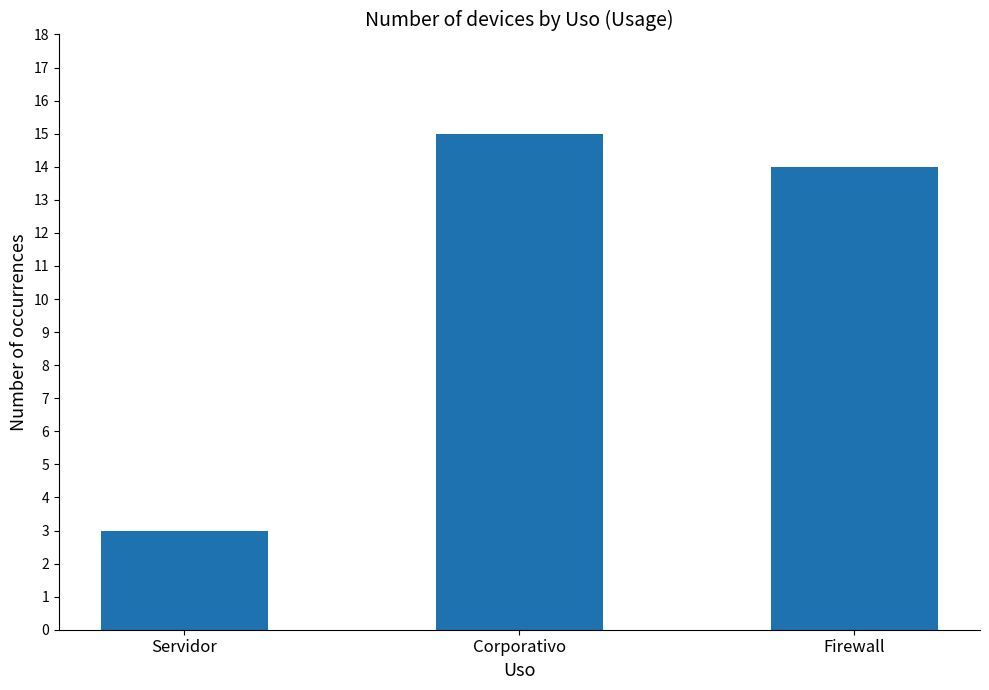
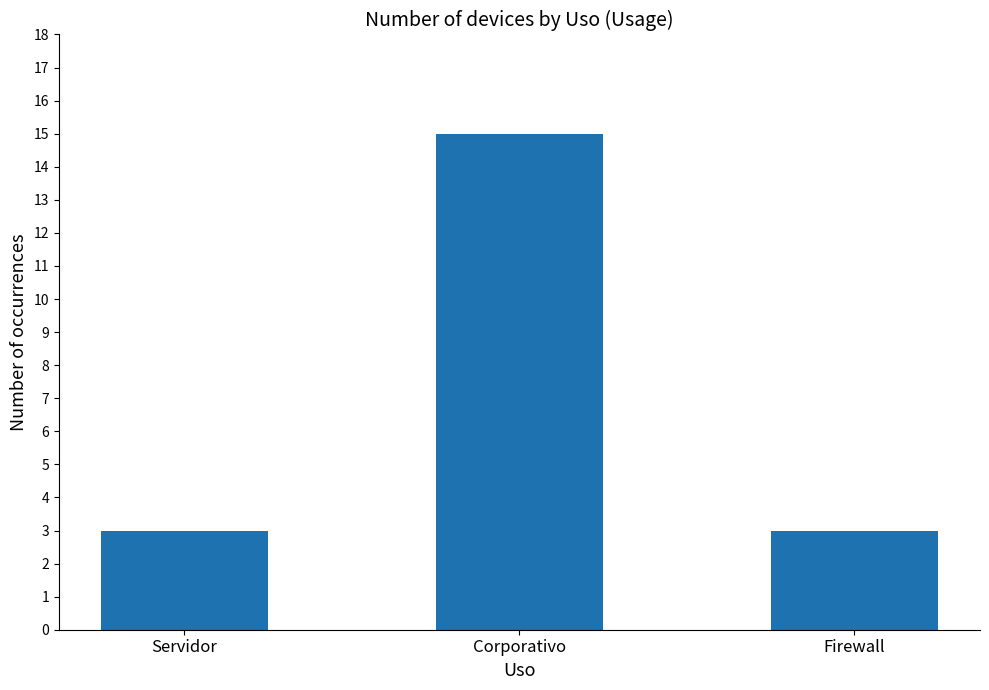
  {
    "Servidor": 3,
    "Corporativo": 15,
-   "Firewall": 14
+   "Firewall": 3
  }
